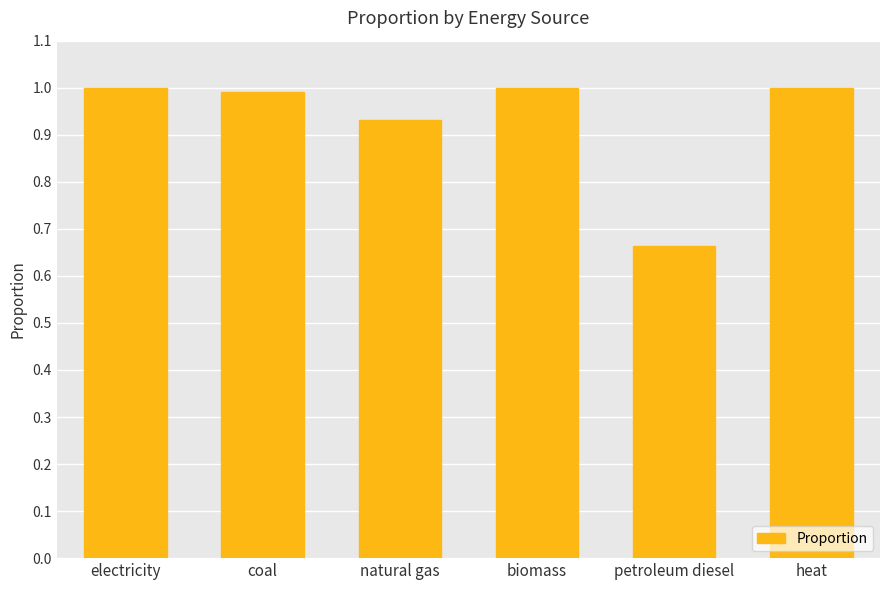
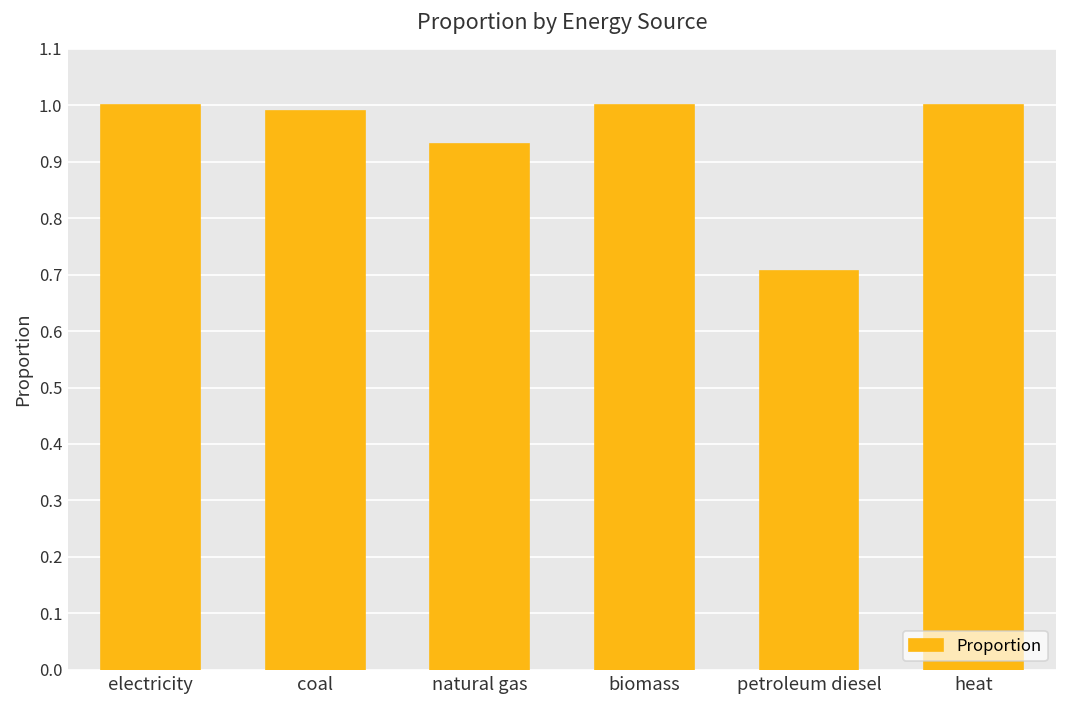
  {
    "electricity": 1.00,
    "coal": 0.99,
    "natural gas": 0.93,
    "biomass": 1.00,
-   "petroleum diesel": 0.66,
+   "petroleum diesel": 0.71,
    "heat": 1.00
  }
